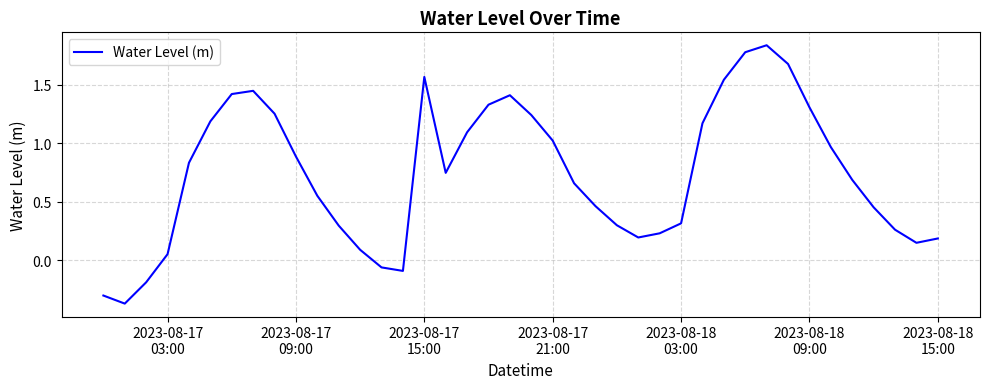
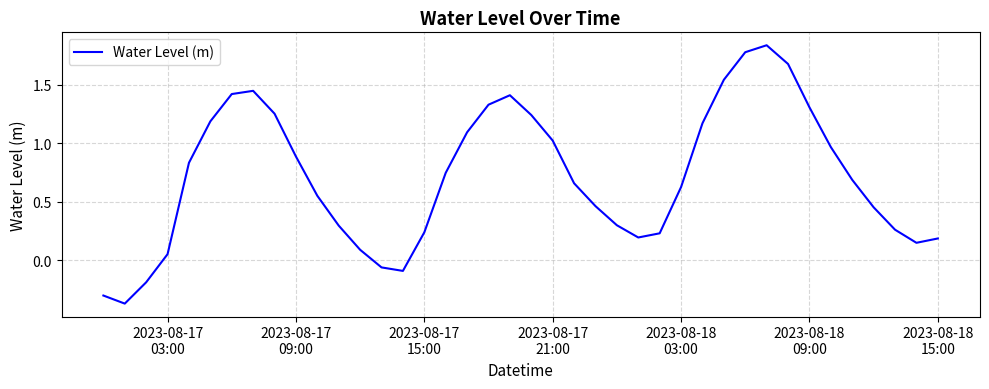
  {
    "2023-08-17 03:00": 0.05,
    "2023-08-17 09:00": 0.89,
-   "2023-08-17 15:00": 1.57,
+   "2023-08-17 15:00": 0.24,
    "2023-08-17 21:00": 1.02,
-   "2023-08-18 03:00": 0.32,
+   "2023-08-18 03:00": 0.63,
    "2023-08-18 09:00": 1.31,
    "2023-08-18 15:00": 0.19
  }
